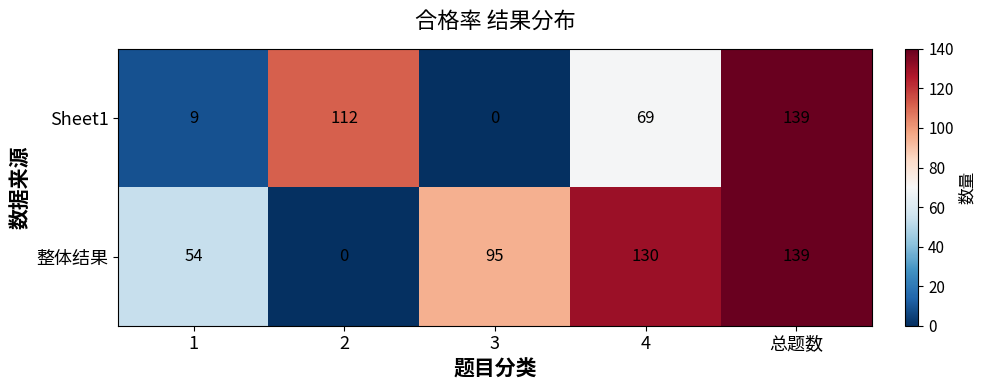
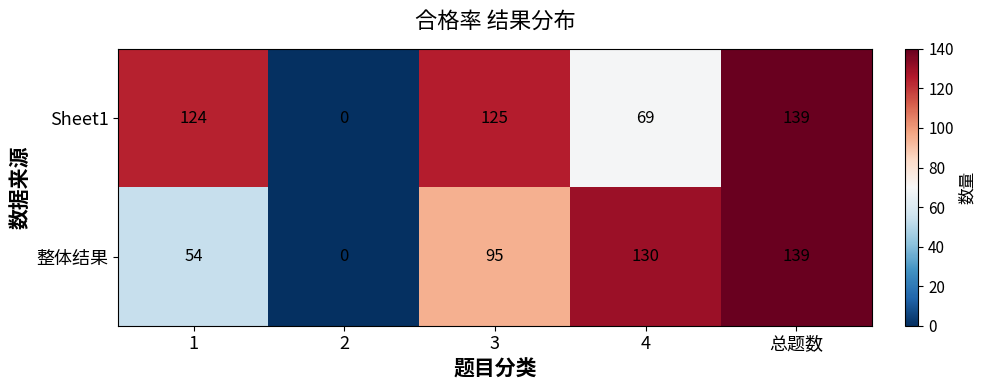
  {
    "Sheet1": {
-     "1": 9,
-     "2": 112,
-     "3": 0,
+     "1": 124,
+     "2": 0,
+     "3": 125,
      "4": 69,
      "总题数": 139
    },
    "整体结果": {
      "1": 54,
      "2": 0,
      "3": 95,
      "4": 130,
      "总题数": 139
    }
  }
